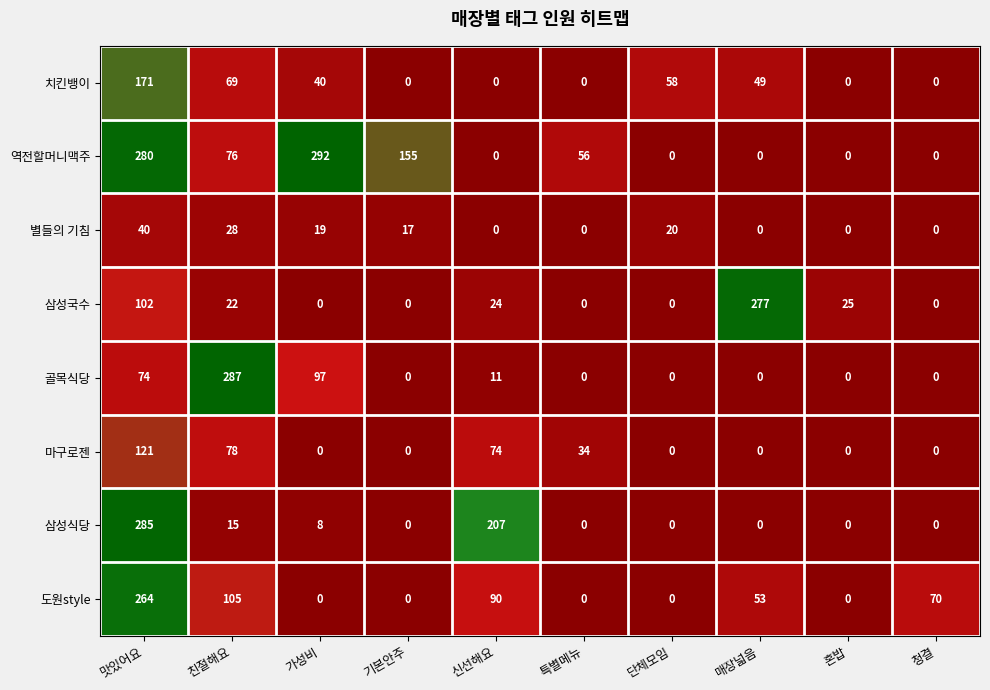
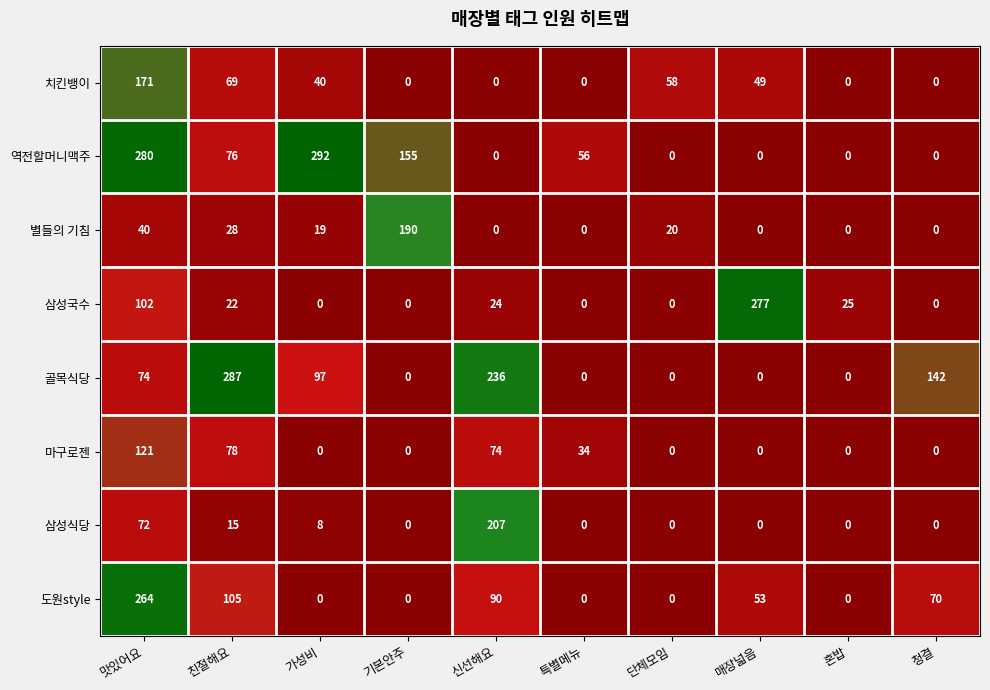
  {
    "치킨뱅이": {
      "맛있어요": 171,
      "친절해요": 69,
      "가성비": 40,
      "기본안주": 0,
      "신선해요": 0,
      "특별메뉴": 0,
      "단체모임": 58,
      "매장넓음": 49,
      "혼밥": 0,
      "청결": 0
    },
    "역전할머니맥주": {
      "맛있어요": 280,
      "친절해요": 76,
      "가성비": 292,
      "기본안주": 155,
      "신선해요": 0,
      "특별메뉴": 56,
      "단체모임": 0,
      "매장넓음": 0,
      "혼밥": 0,
      "청결": 0
    },
    "별들의 기침": {
      "맛있어요": 40,
      "친절해요": 28,
      "가성비": 19,
-     "기본안주": 17,
+     "기본안주": 190,
      "신선해요": 0,
      "특별메뉴": 0,
      "단체모임": 20,
      "매장넓음": 0,
      "혼밥": 0,
      "청결": 0
    },
    "삼성국수": {
      "맛있어요": 102,
      "친절해요": 22,
      "가성비": 0,
      "기본안주": 0,
      "신선해요": 24,
      "특별메뉴": 0,
      "단체모임": 0,
      "매장넓음": 277,
      "혼밥": 25,
      "청결": 0
    },
    "골목식당": {
      "맛있어요": 74,
      "친절해요": 287,
      "가성비": 97,
      "기본안주": 0,
-     "신선해요": 11,
+     "신선해요": 236,
      "특별메뉴": 0,
      "단체모임": 0,
      "매장넓음": 0,
      "혼밥": 0,
-     "청결": 0
+     "청결": 142
    },
    "마구로젠": {
      "맛있어요": 121,
      "친절해요": 78,
      "가성비": 0,
      "기본안주": 0,
      "신선해요": 74,
      "특별메뉴": 34,
      "단체모임": 0,
      "매장넓음": 0,
      "혼밥": 0,
      "청결": 0
    },
    "삼성식당": {
-     "맛있어요": 285,
+     "맛있어요": 72,
      "친절해요": 15,
      "가성비": 8,
      "기본안주": 0,
      "신선해요": 207,
      "특별메뉴": 0,
      "단체모임": 0,
      "매장넓음": 0,
      "혼밥": 0,
      "청결": 0
    },
    "도원style": {
      "맛있어요": 264,
      "친절해요": 105,
      "가성비": 0,
      "기본안주": 0,
      "신선해요": 90,
      "특별메뉴": 0,
      "단체모임": 0,
      "매장넓음": 53,
      "혼밥": 0,
      "청결": 70
    }
  }
